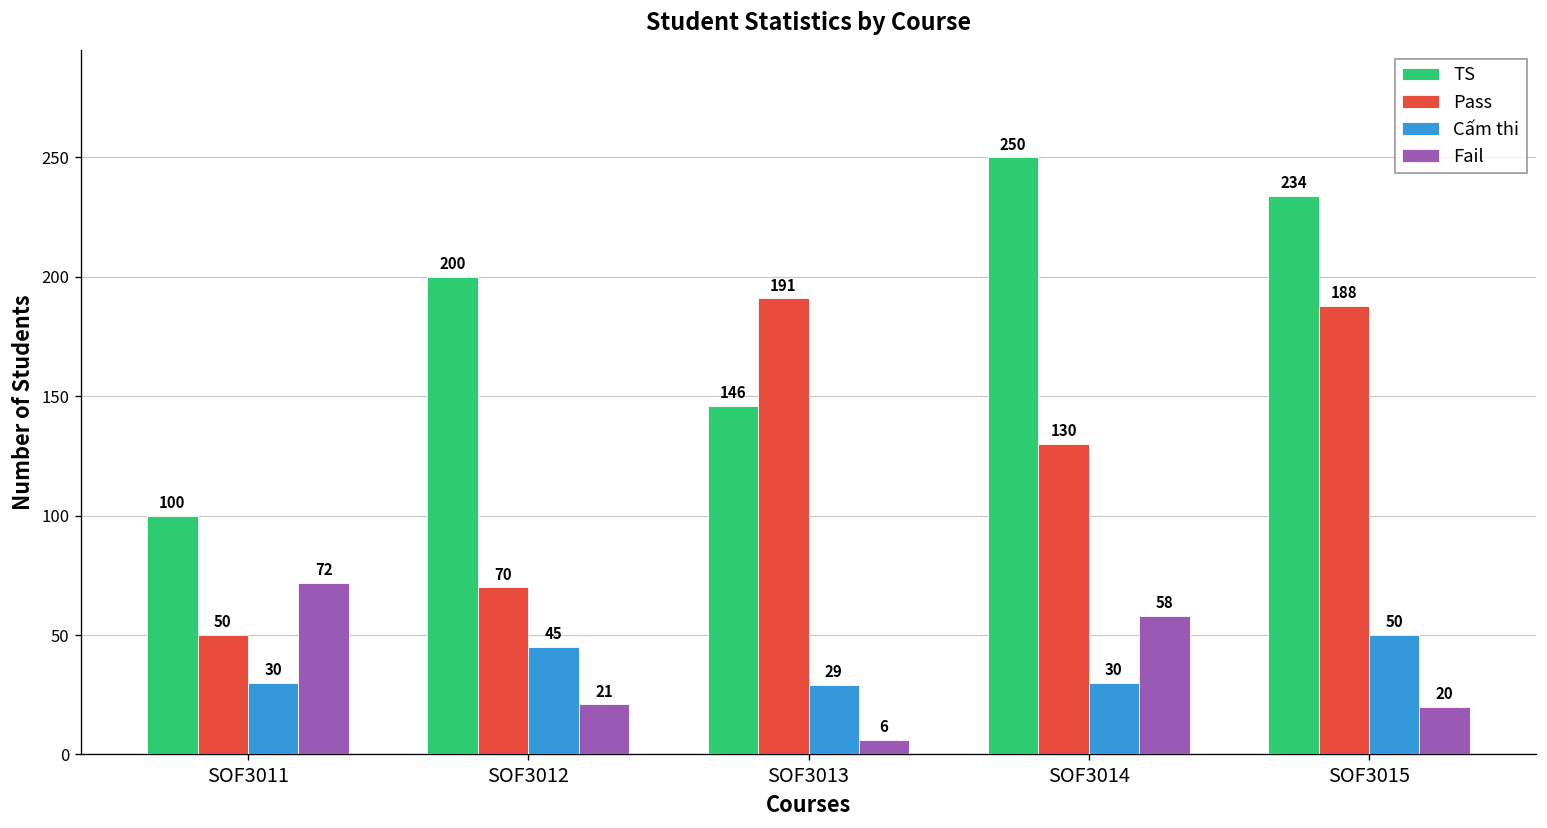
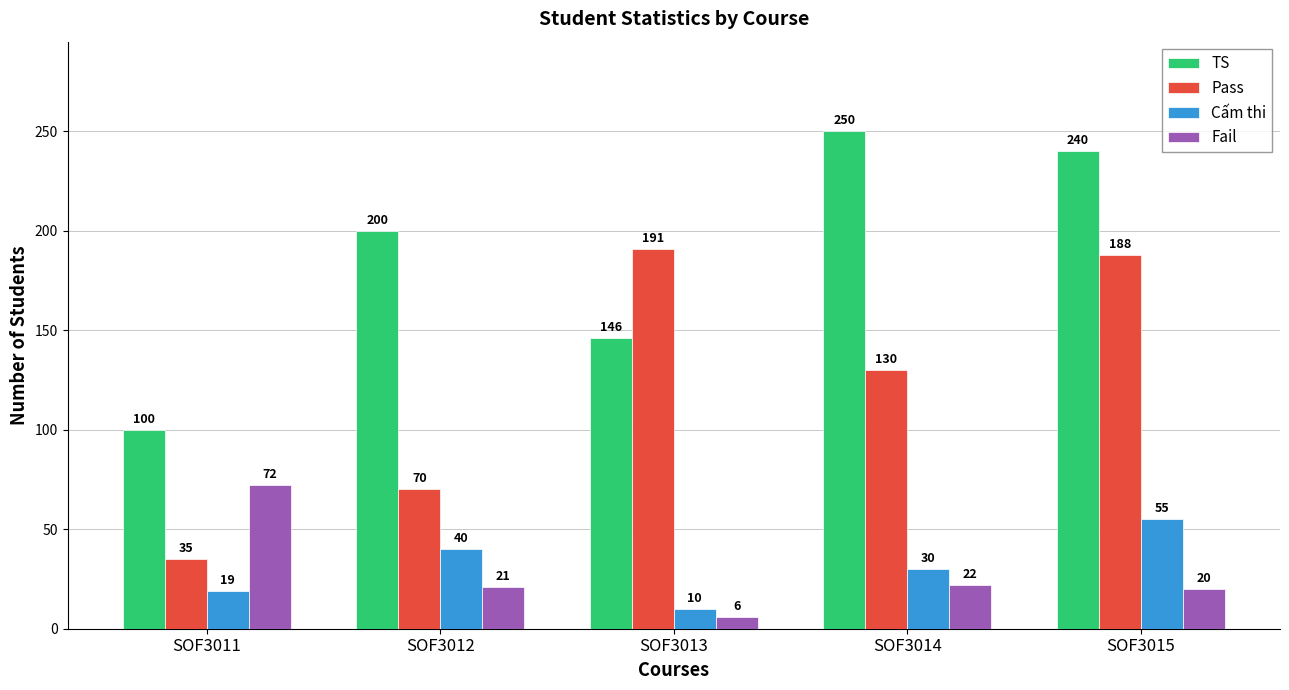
  {
    "TS": {
      "SOF3011": 100,
      "SOF3012": 200,
      "SOF3013": 146,
      "SOF3014": 250,
-     "SOF3015": 234
+     "SOF3015": 240
    },
    "Pass": {
-     "SOF3011": 50,
+     "SOF3011": 35,
      "SOF3012": 70,
      "SOF3013": 191,
      "SOF3014": 130,
      "SOF3015": 188
    },
    "Cấm thi": {
-     "SOF3011": 30,
-     "SOF3012": 45,
-     "SOF3013": 29,
+     "SOF3011": 19,
+     "SOF3012": 40,
+     "SOF3013": 10,
      "SOF3014": 30,
-     "SOF3015": 50
+     "SOF3015": 55
    },
    "Fail": {
      "SOF3011": 72,
      "SOF3012": 21,
      "SOF3013": 6,
-     "SOF3014": 58,
+     "SOF3014": 22,
      "SOF3015": 20
    }
  }
